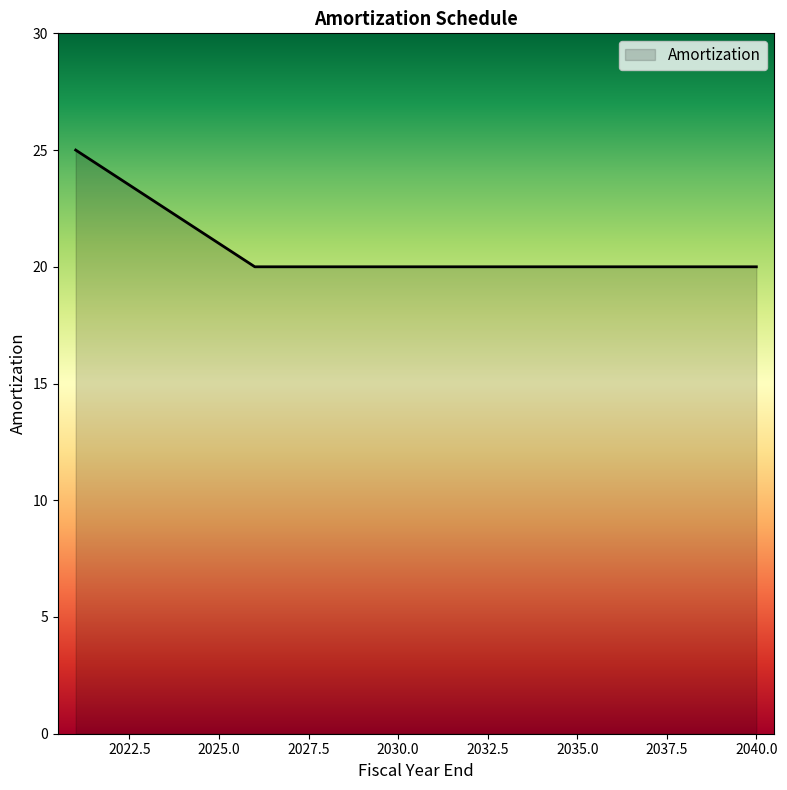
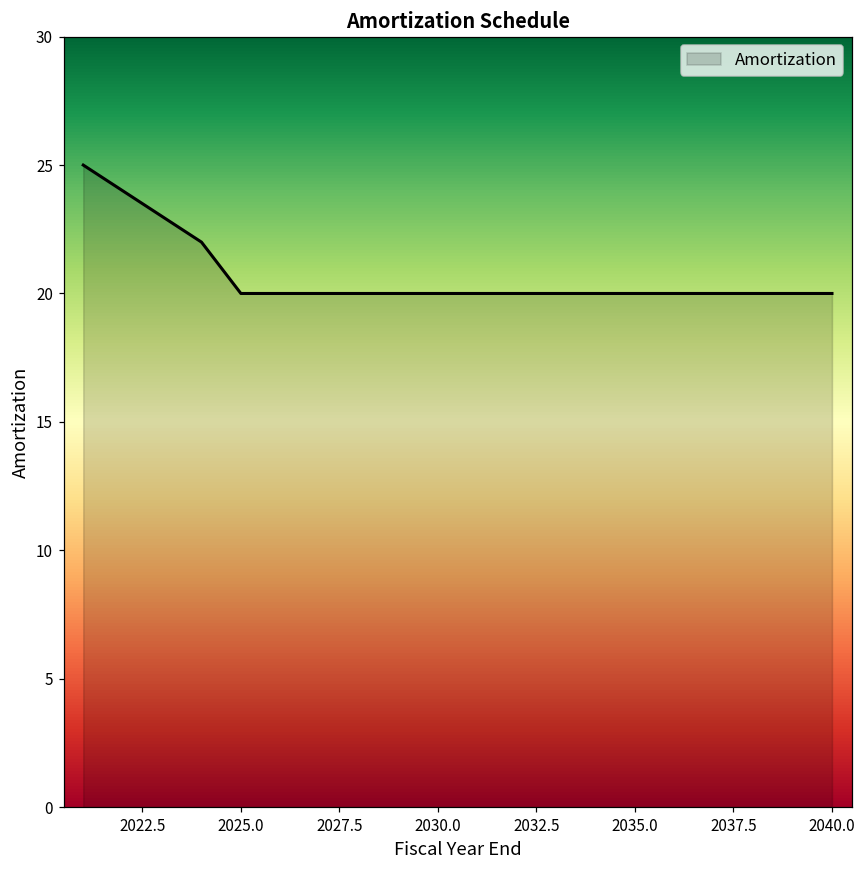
  {
-   "2025.0": 21,
+   "2025.0": 20,
    "2030.0": 20,
    "2035.0": 20,
    "2040.0": 20
  }
